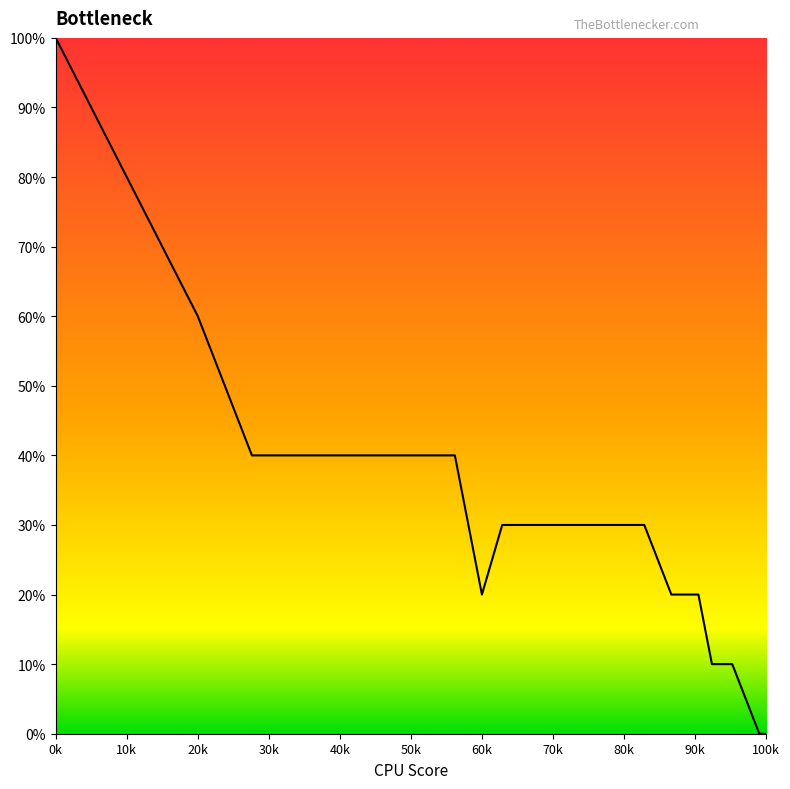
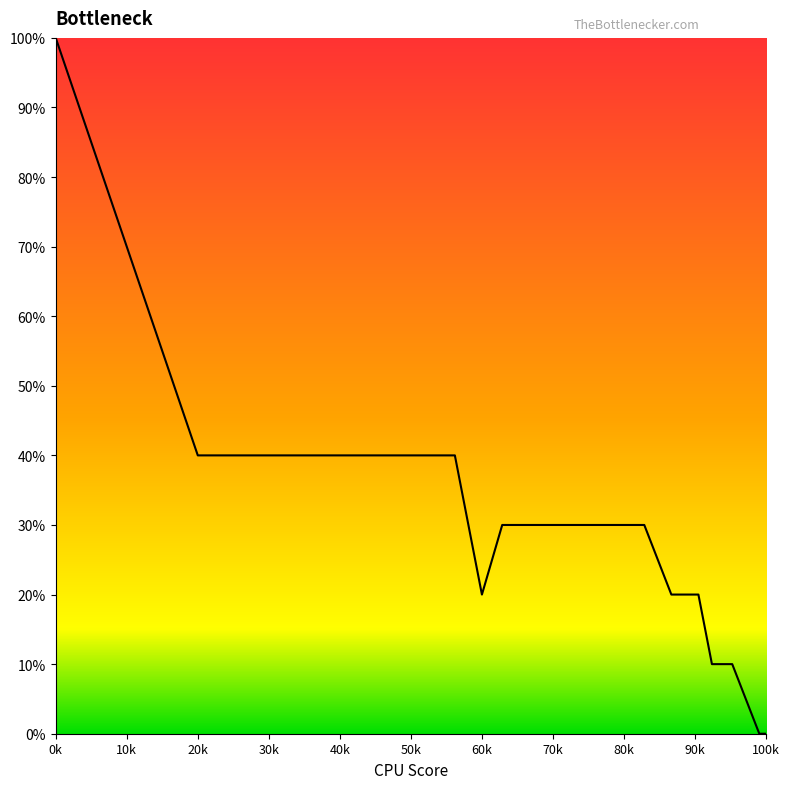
  {
    "0k": "100%",
-   "20k": "60%",
+   "20k": "40%",
    "60k": "20%",
    "100k": "0%"
  }
